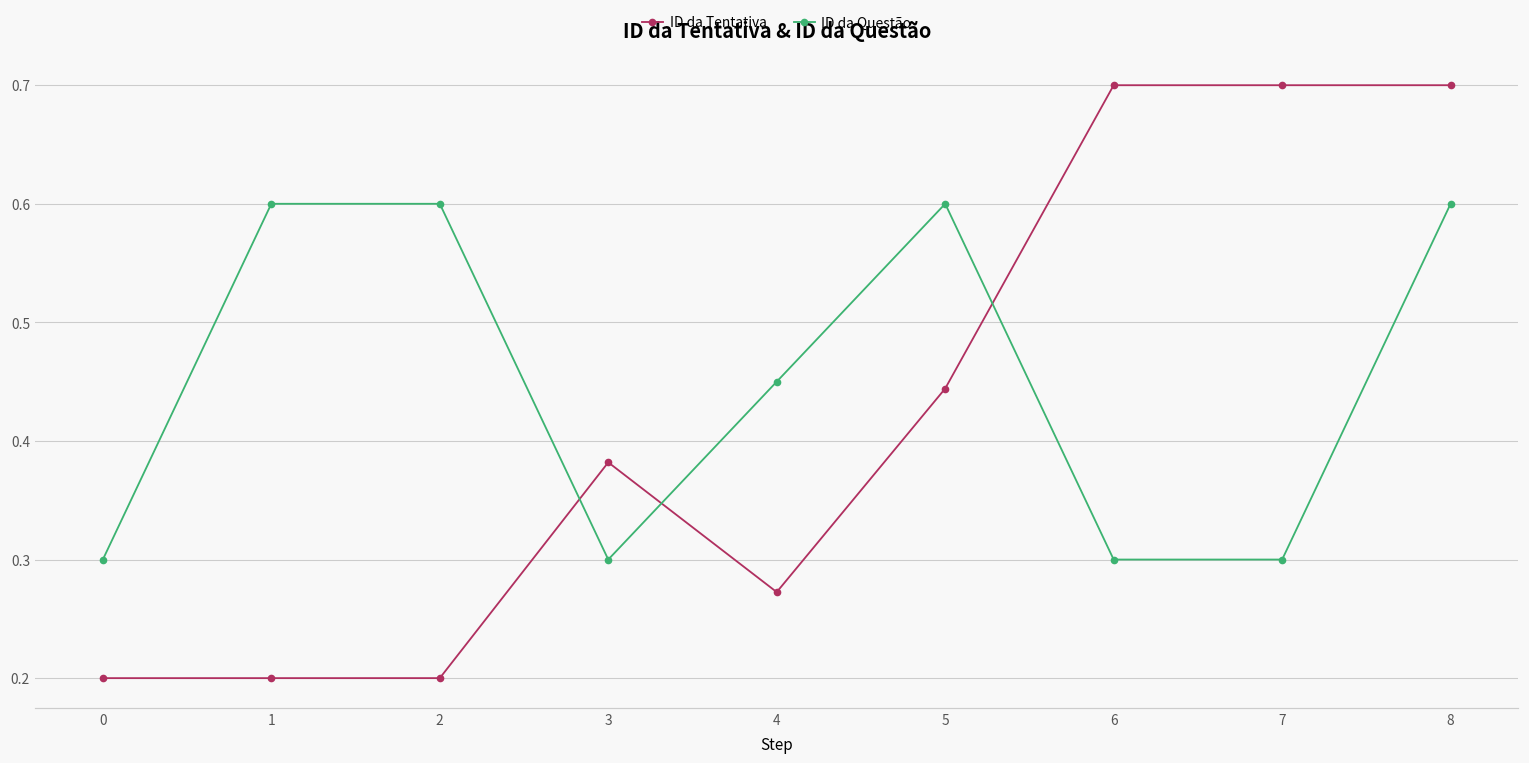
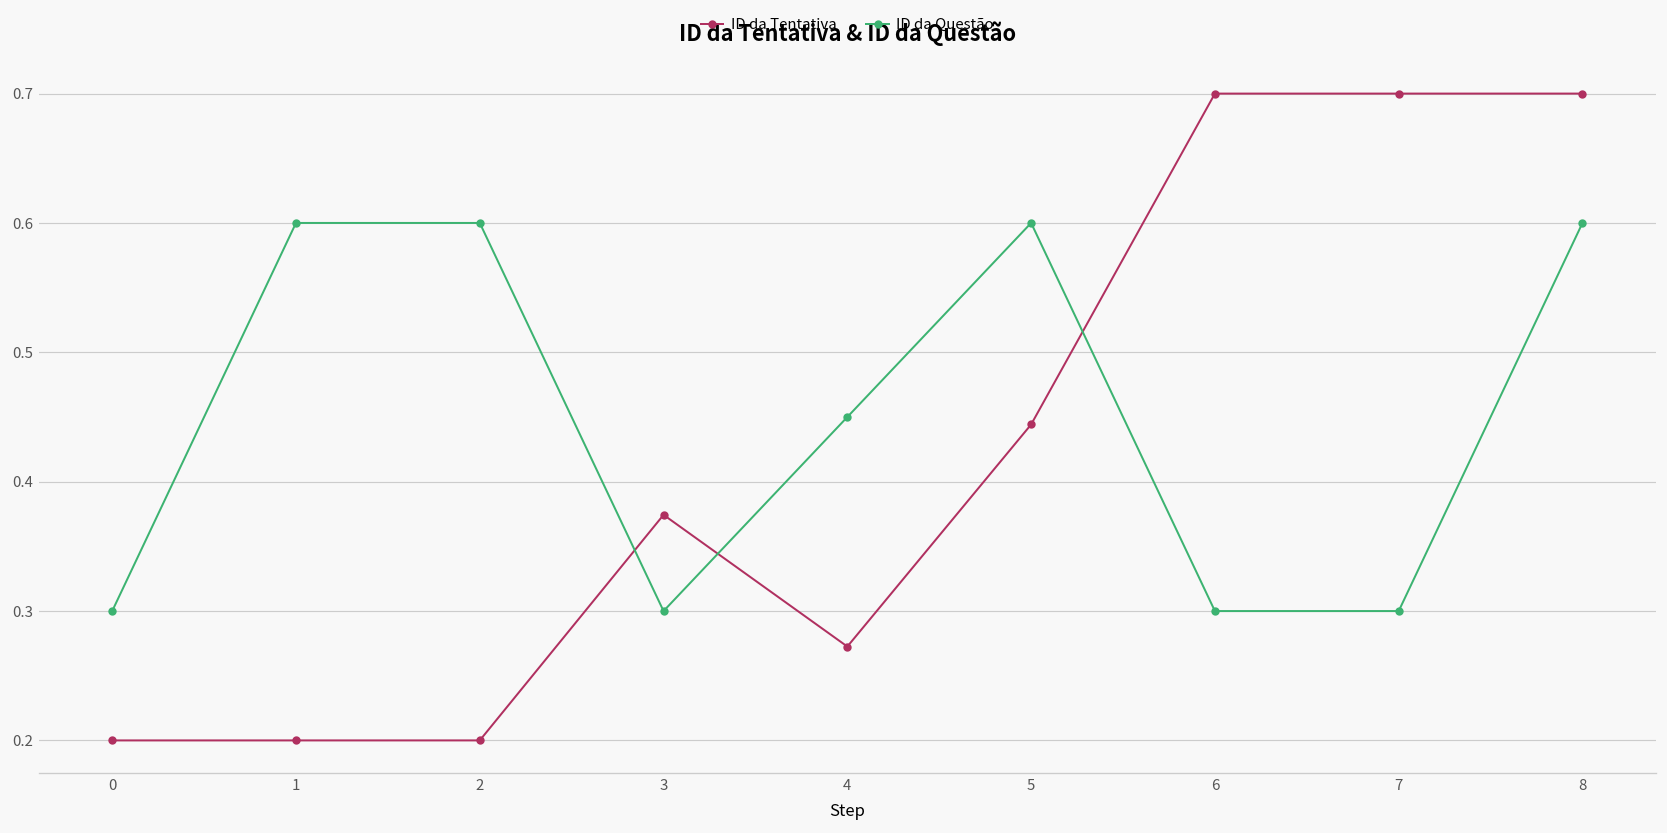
  {
    "ID da Tentativa": {
      "0": 0.200,
      "1": 0.200,
      "2": 0.200,
-     "3": 0.382,
+     "3": 0.374,
      "4": 0.273,
      "5": 0.444,
      "6": 0.700,
      "7": 0.700,
      "8": 0.700
    },
    "ID da Questão": {
      "0": 0.300,
      "1": 0.600,
      "2": 0.600,
      "3": 0.300,
      "4": 0.450,
      "5": 0.600,
      "6": 0.300,
      "7": 0.300,
      "8": 0.600
    }
  }
